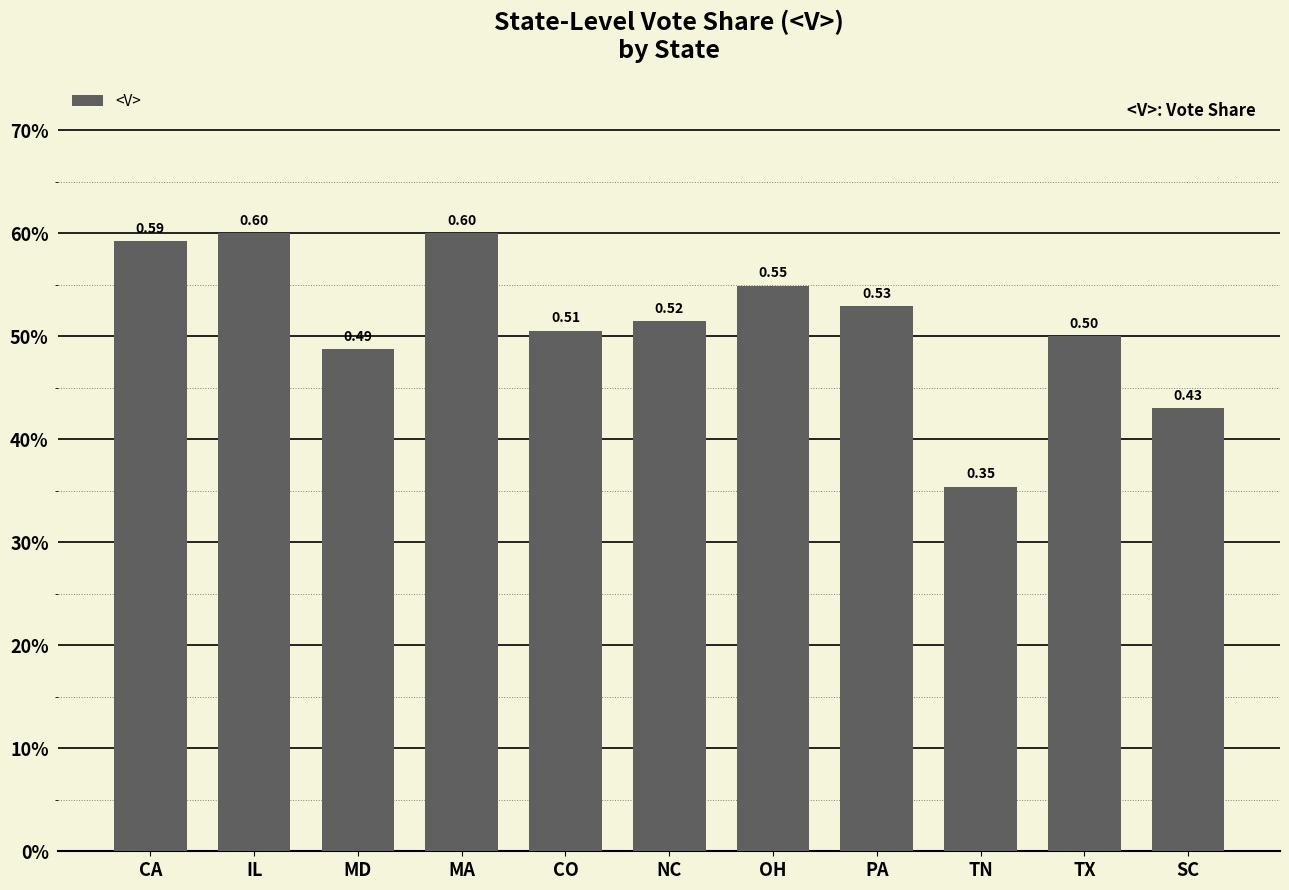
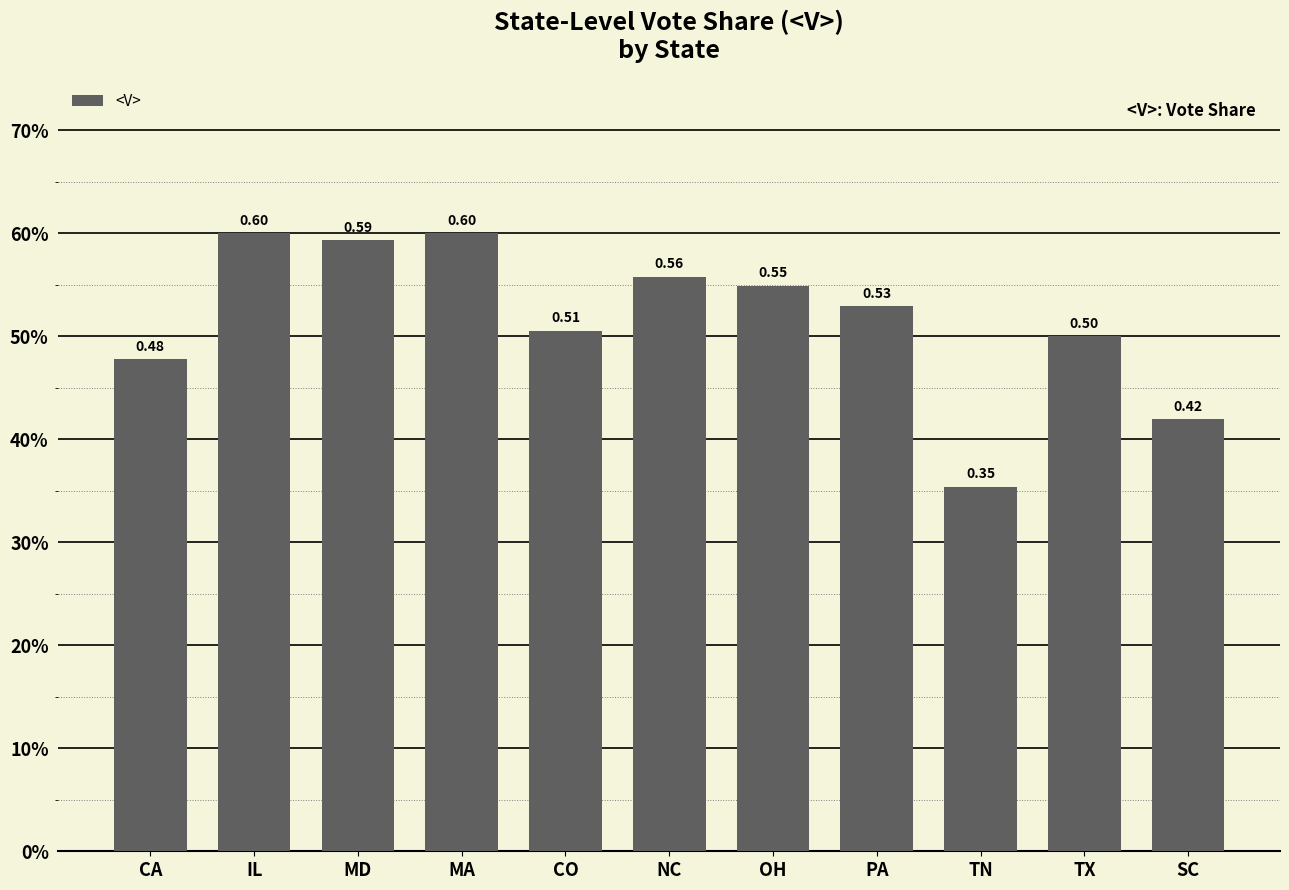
  {
-   "CA": 0.59,
+   "CA": 0.48,
    "IL": 0.60,
-   "MD": 0.49,
+   "MD": 0.59,
    "MA": 0.60,
    "CO": 0.51,
-   "NC": 0.52,
+   "NC": 0.56,
    "OH": 0.55,
    "PA": 0.53,
    "TN": 0.35,
    "TX": 0.50,
-   "SC": 0.43
+   "SC": 0.42
  }
